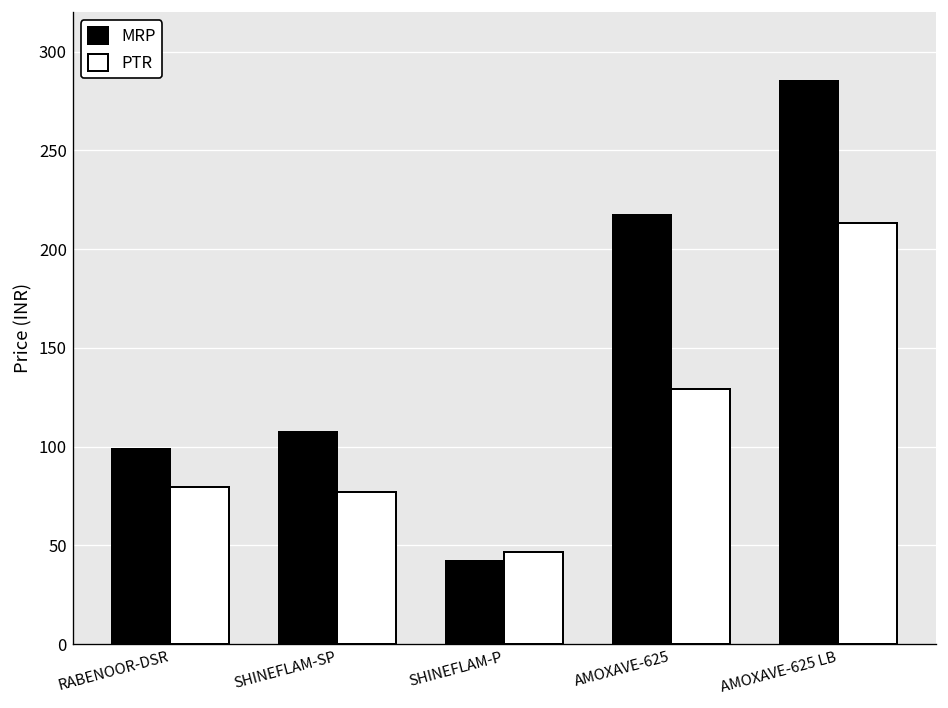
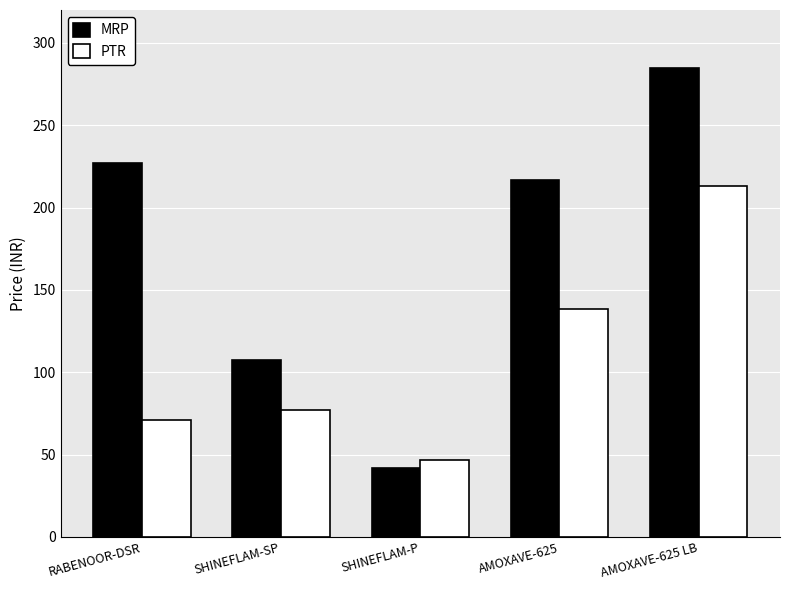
  {
    "MRP": {
-     "RABENOOR-DSR": 99,
+     "RABENOOR-DSR": 227,
      "SHINEFLAM-SP": 108,
      "SHINEFLAM-P": 42,
      "AMOXAVE-625": 217,
      "AMOXAVE-625 LB": 285
    },
    "PTR": {
-     "RABENOOR-DSR": 80,
+     "RABENOOR-DSR": 71,
      "SHINEFLAM-SP": 77,
      "SHINEFLAM-P": 46,
-     "AMOXAVE-625": 129,
+     "AMOXAVE-625": 138,
      "AMOXAVE-625 LB": 213
    }
  }
